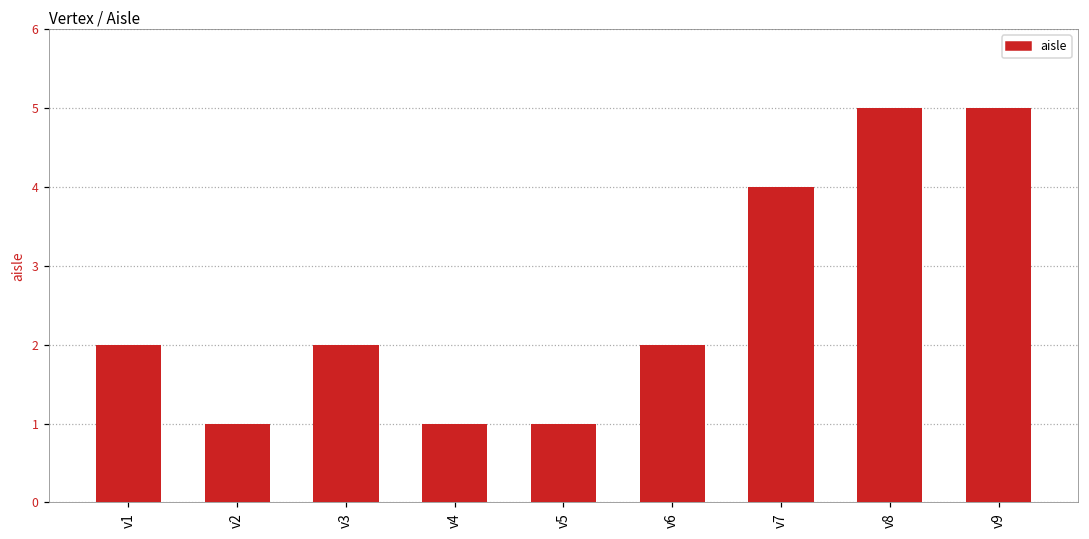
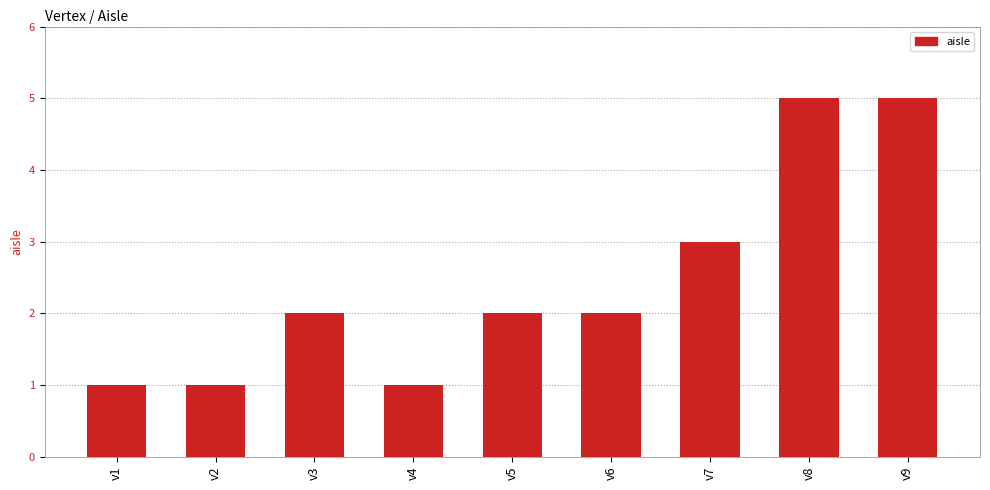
  {
-   "v1": 2,
+   "v1": 1,
    "v2": 1,
    "v3": 2,
    "v4": 1,
-   "v5": 1,
+   "v5": 2,
    "v6": 2,
-   "v7": 4,
+   "v7": 3,
    "v8": 5,
    "v9": 5
  }
